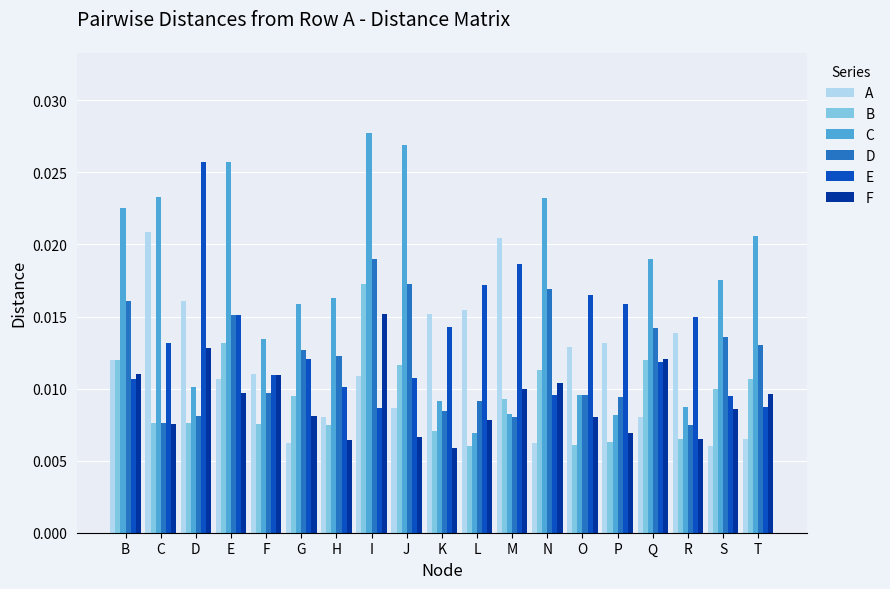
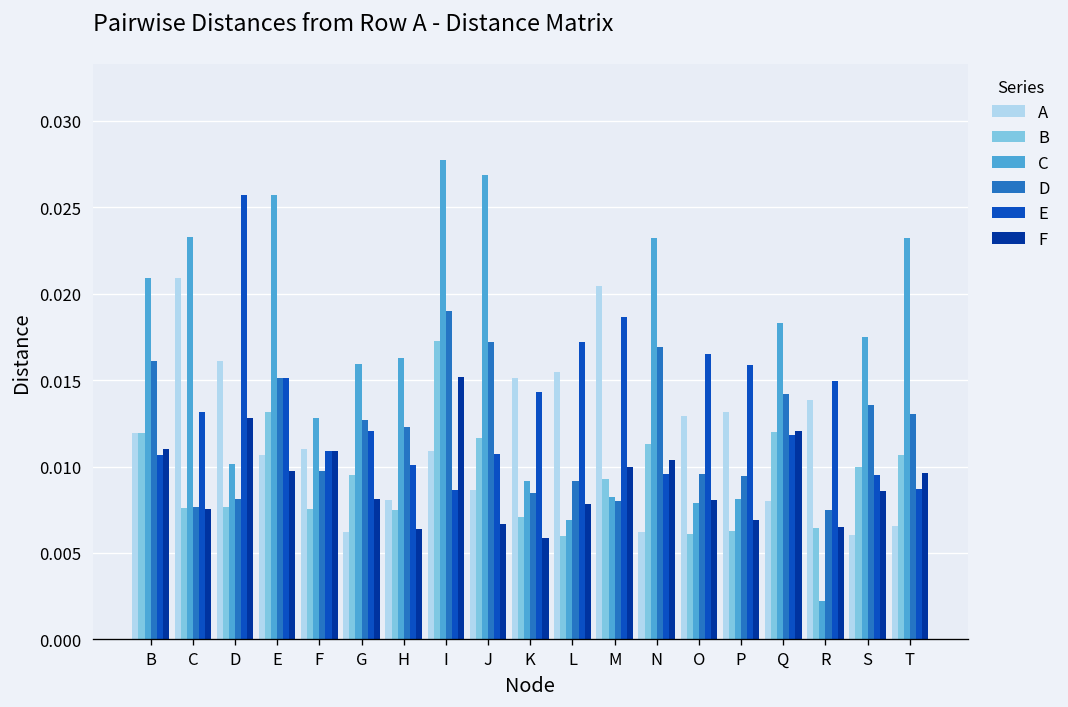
  {
    "C": {
-     "B": 0.0225,
+     "B": 0.0209,
      "C": 0.0233,
      "D": 0.0101,
      "E": 0.0257,
-     "F": 0.0134,
+     "F": 0.0128,
      "G": 0.0159,
      "H": 0.0163,
      "I": 0.0278,
      "J": 0.0269,
      "K": 0.0091,
      "L": 0.0069,
      "M": 0.0082,
      "N": 0.0232,
-     "O": 0.0095,
+     "O": 0.0079,
      "P": 0.0081,
-     "Q": 0.0190,
-     "R": 0.0087,
+     "Q": 0.0183,
+     "R": 0.0022,
      "S": 0.0175,
-     "T": 0.0206
+     "T": 0.0232
    }
  }
